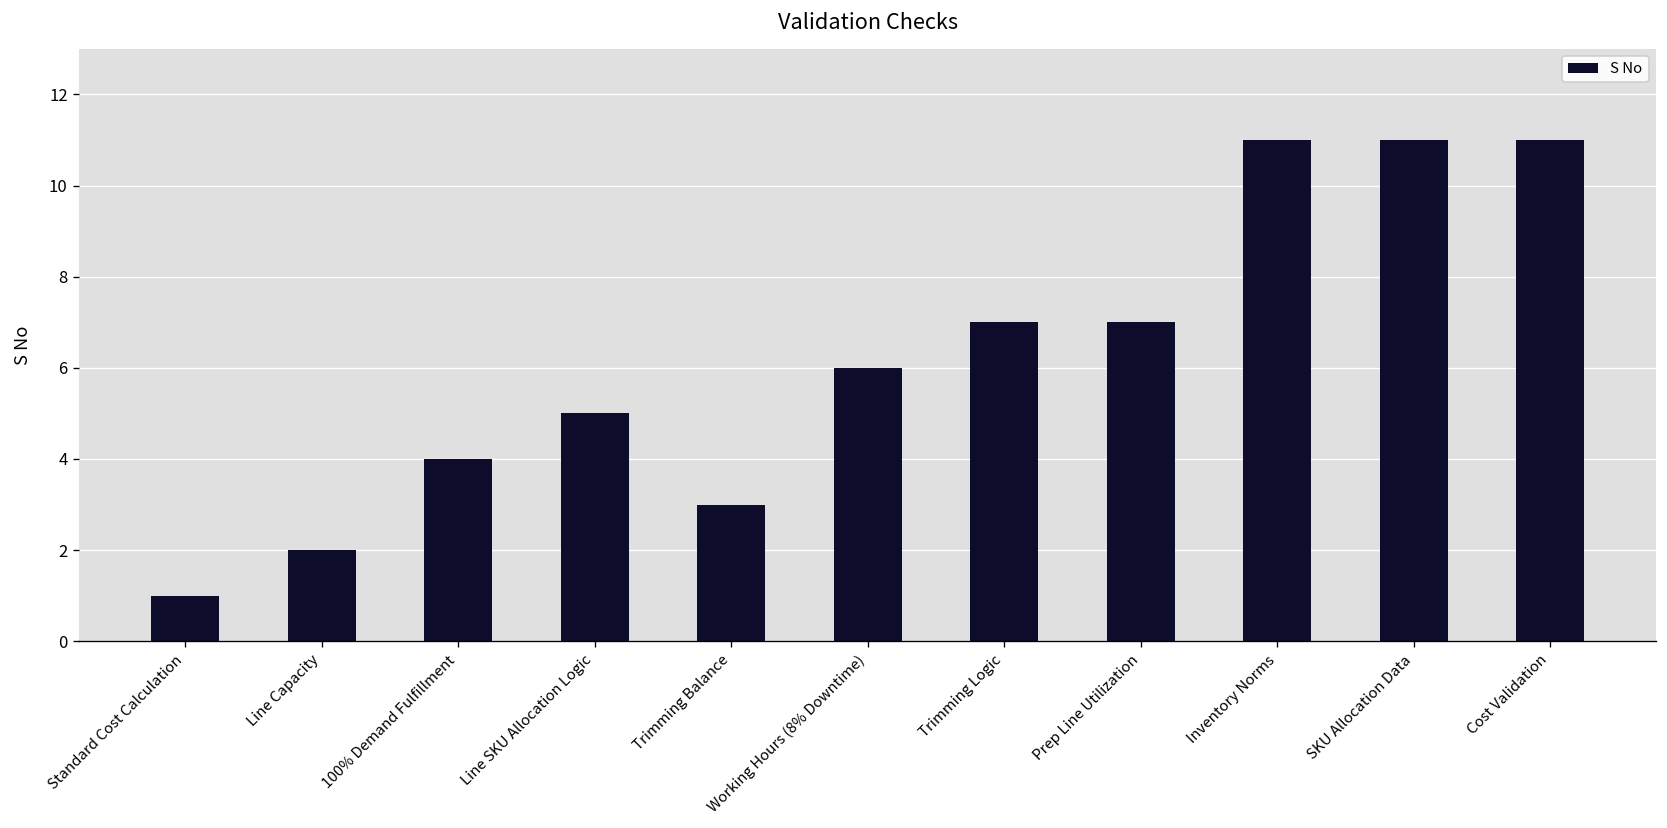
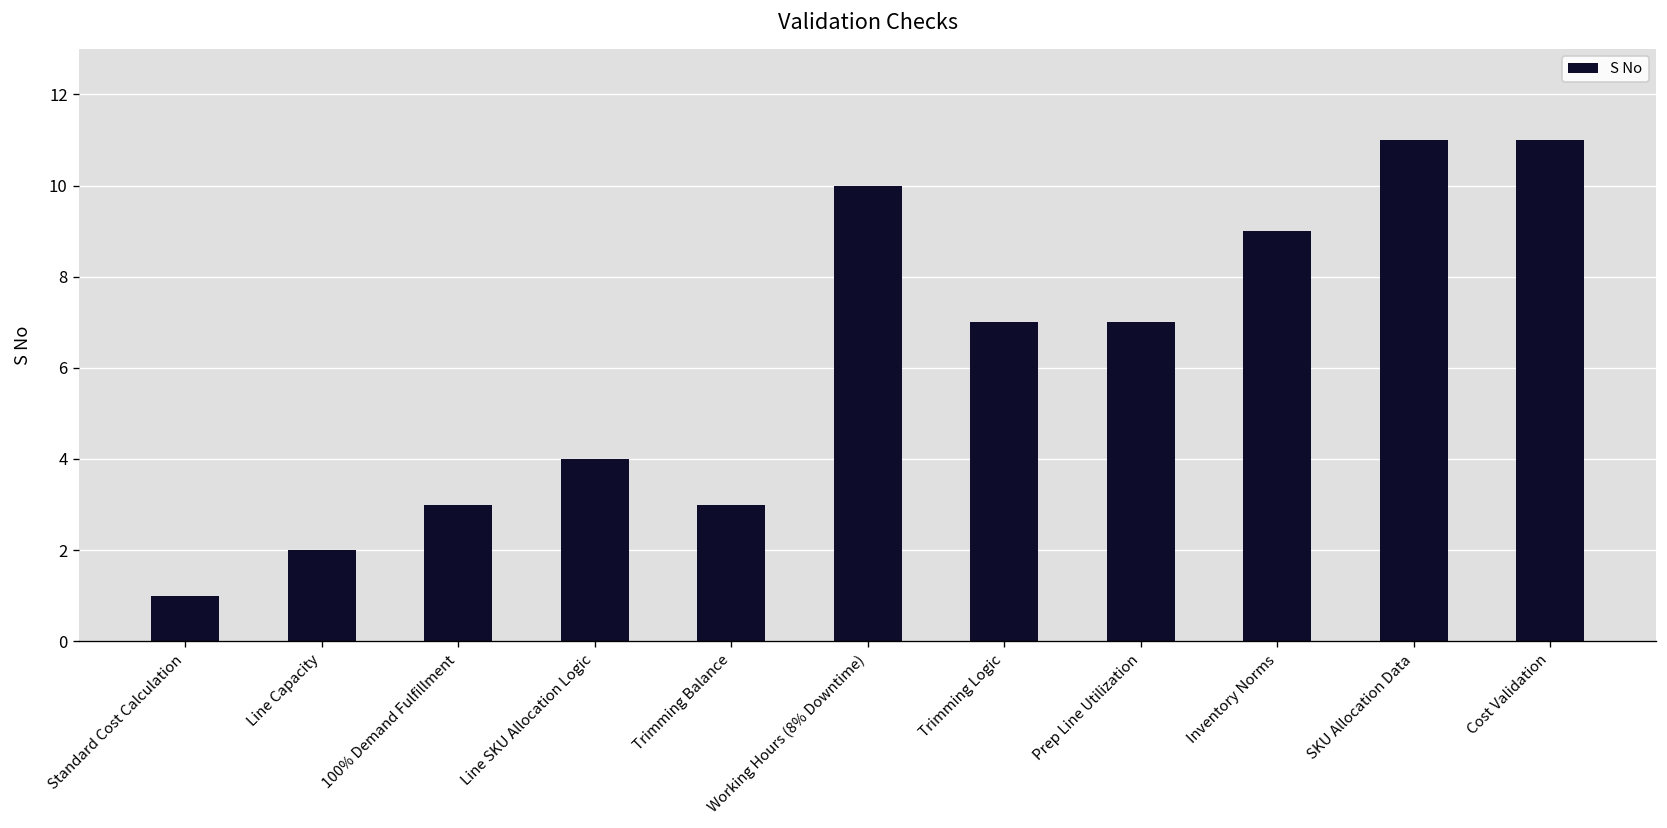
  {
    "Standard Cost Calculation": 1,
    "Line Capacity": 2,
-   "100% Demand Fulfillment": 4,
-   "Line SKU Allocation Logic": 5,
+   "100% Demand Fulfillment": 3,
+   "Line SKU Allocation Logic": 4,
    "Trimming Balance": 3,
-   "Working Hours (8% Downtime)": 6,
+   "Working Hours (8% Downtime)": 10,
    "Trimming Logic": 7,
    "Prep Line Utilization": 7,
-   "Inventory Norms": 11,
+   "Inventory Norms": 9,
    "SKU Allocation Data": 11,
    "Cost Validation": 11
  }
